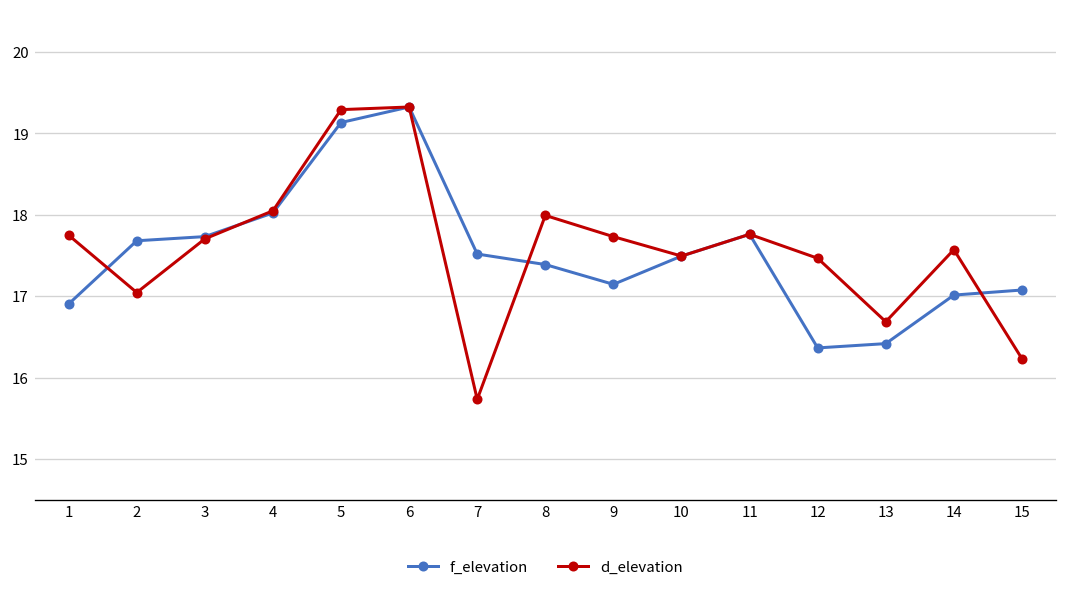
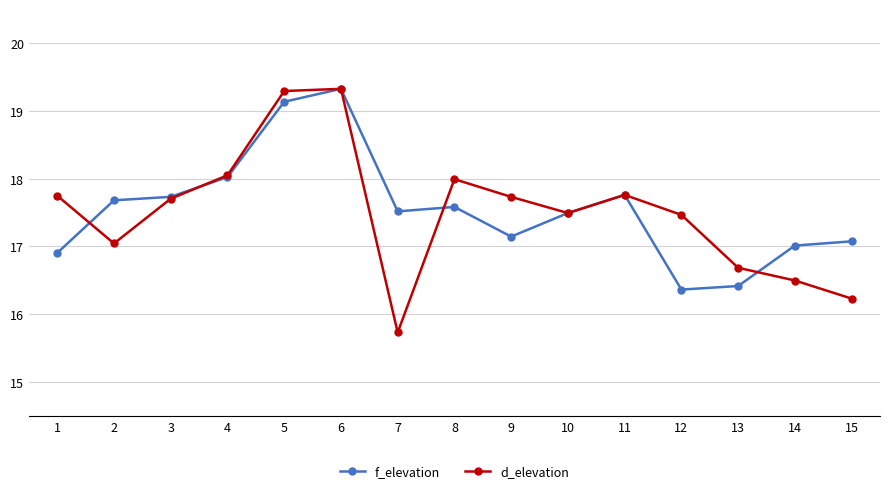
  {
    "f_elevation": {
      "1": 16.9,
      "2": 17.7,
      "5": 19.1,
      "7": 17.5,
-     "8": 17.4,
+     "8": 17.6,
      "9": 17.1,
      "12": 16.4,
      "13": 16.4,
      "14": 17.0,
      "15": 17.1
    },
    "d_elevation": {
      "1": 17.7,
      "2": 17.0,
      "5": 19.3,
      "7": 15.7,
      "8": 18.0,
      "9": 17.7,
      "12": 17.5,
      "13": 16.7,
-     "14": 17.6,
+     "14": 16.5,
      "15": 16.2
    }
  }
